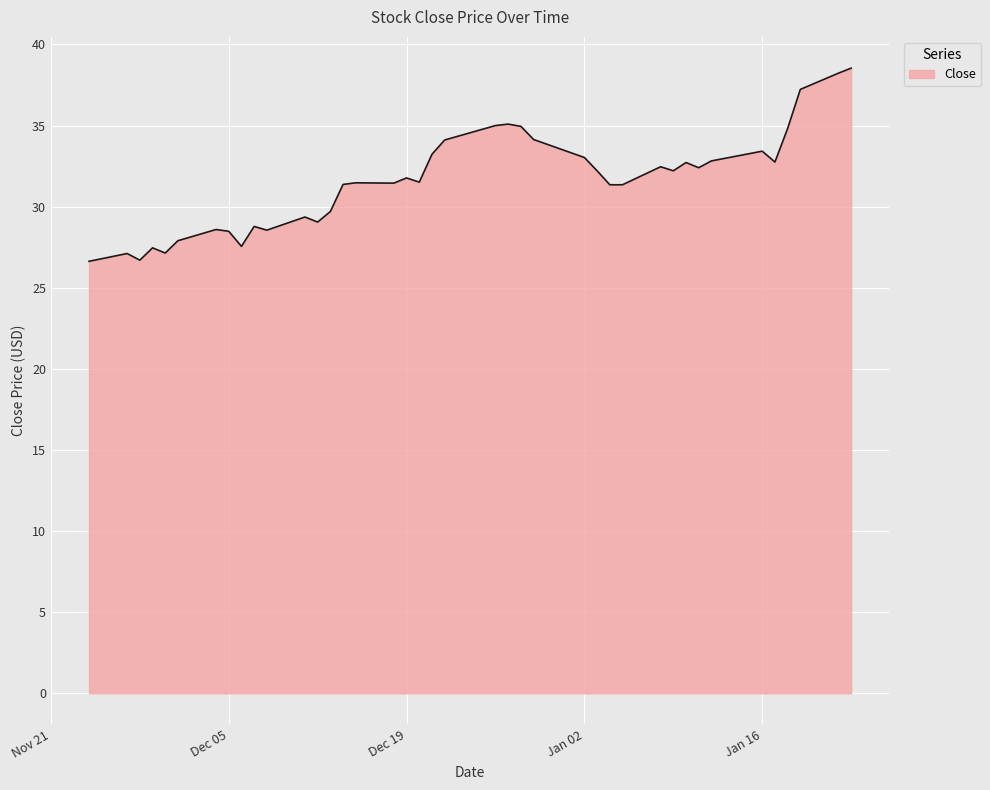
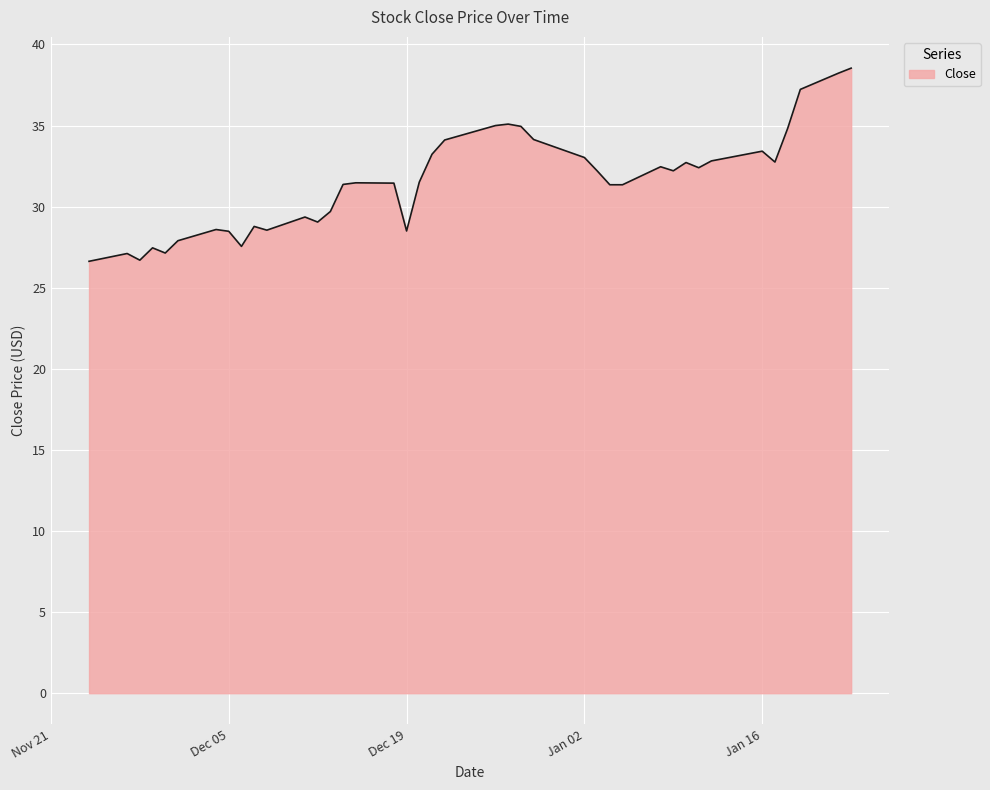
  {
    "Dec 05": 28.5,
-   "Dec 19": 31.8,
+   "Dec 19": 28.5,
    "Jan 02": 33.0,
    "Jan 16": 33.4
  }
